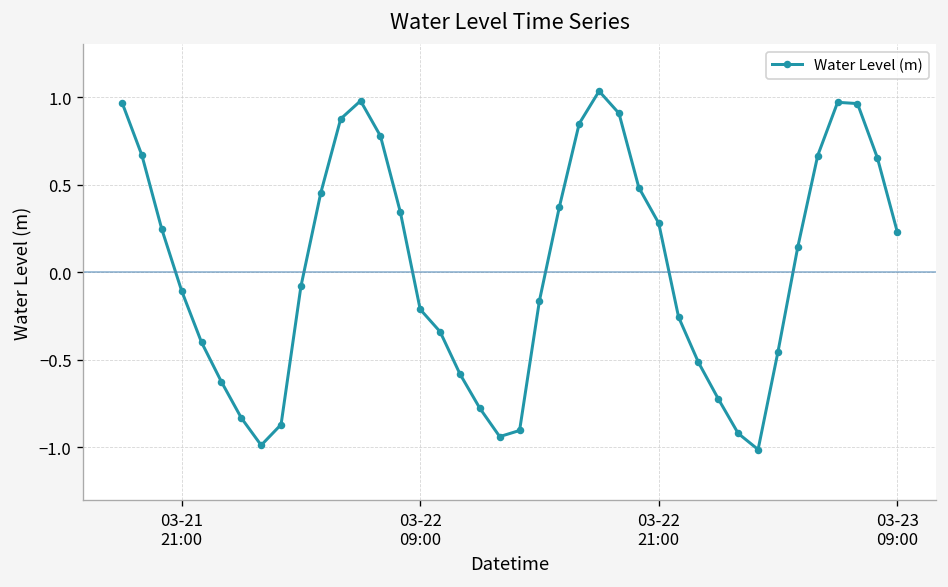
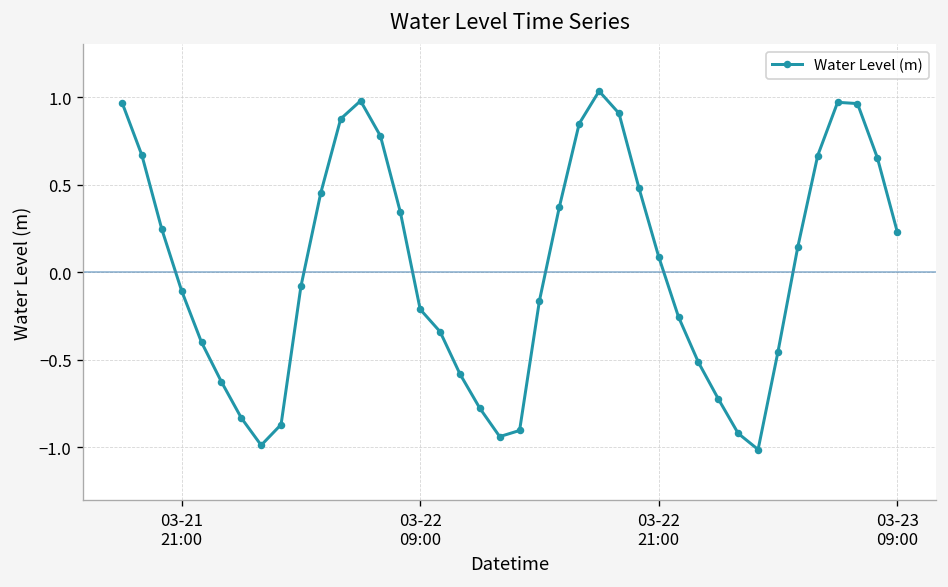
  {
    "03-21 21:00": -0.11,
    "03-22 09:00": -0.21,
-   "03-22 21:00": 0.28,
+   "03-22 21:00": 0.09,
    "03-23 09:00": 0.23
  }
